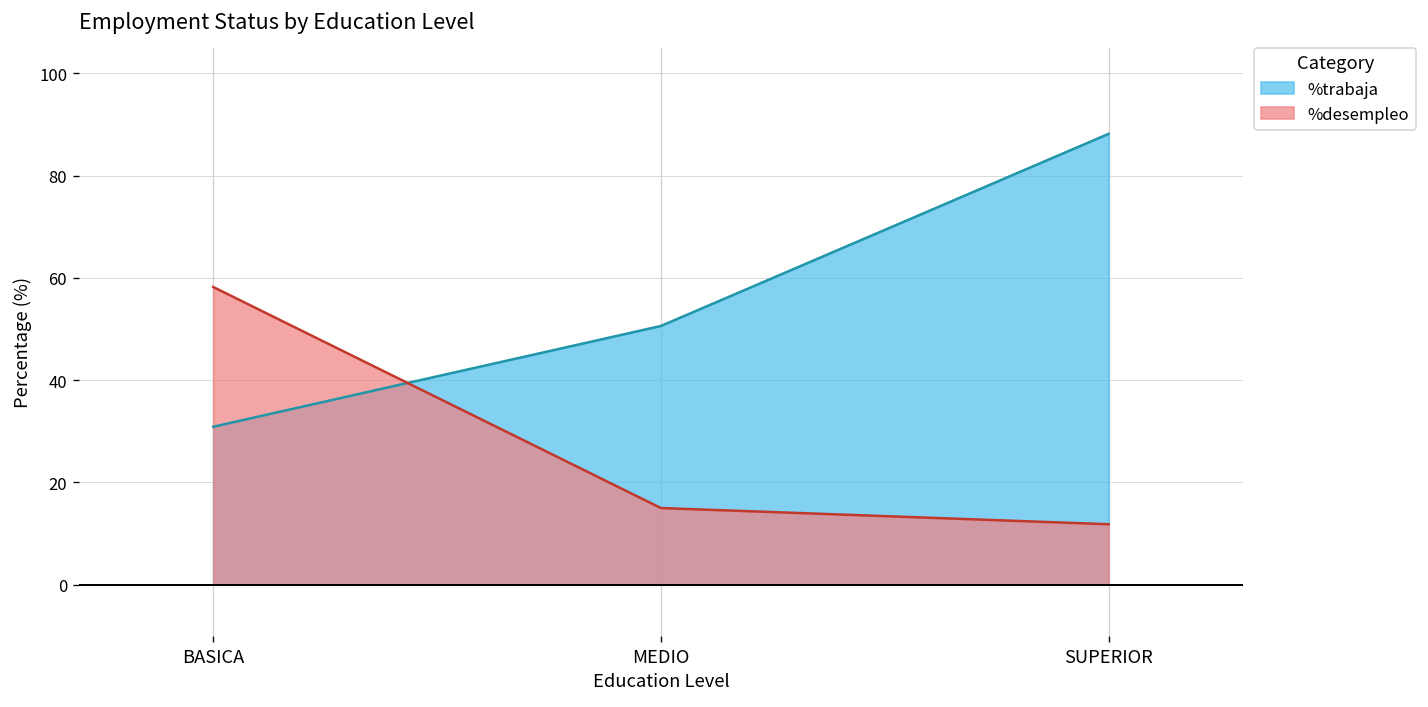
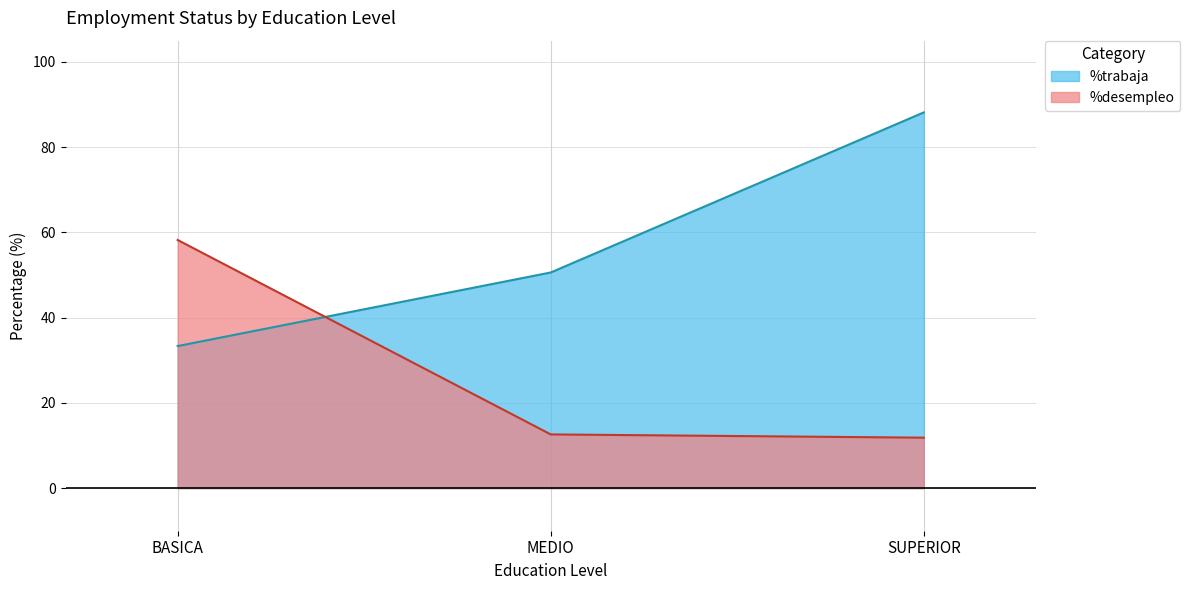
  {
    "%trabaja": {
-     "BASICA": 31,
+     "BASICA": 33,
      "MEDIO": 51,
      "SUPERIOR": 88
    },
    "%desempleo": {
      "BASICA": 58,
-     "MEDIO": 15,
+     "MEDIO": 13,
      "SUPERIOR": 12
    }
  }
